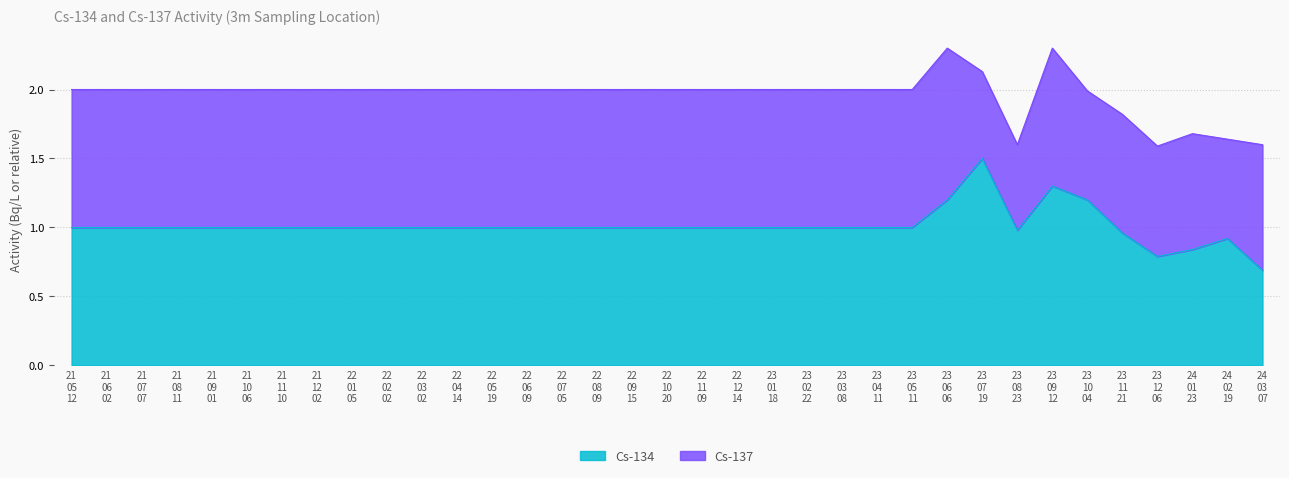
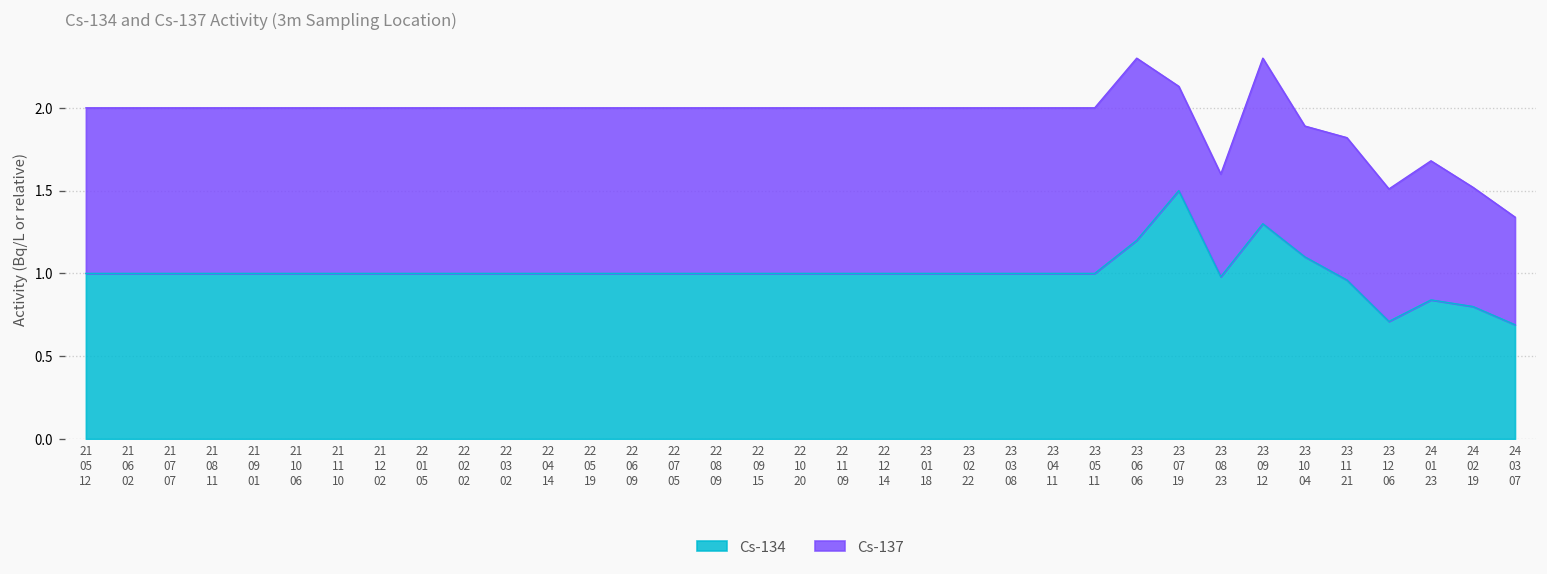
  {
    "Cs-134": {
      "21 05 12": 1.00,
      "21 06 02": 1.00,
      "21 07 07": 1.00,
      "21 08 11": 1.00,
      "21 09 01": 1.00,
      "21 10 06": 1.00,
      "21 11 10": 1.00,
      "21 12 02": 1.00,
      "22 01 05": 1.00,
      "22 02 02": 1.00,
      "22 03 02": 1.00,
      "22 04 14": 1.00,
      "22 05 19": 1.00,
      "22 06 09": 1.00,
      "22 07 05": 1.00,
      "22 08 09": 1.00,
      "22 09 15": 1.00,
      "22 10 20": 1.00,
      "22 11 09": 1.00,
      "22 12 14": 1.00,
      "23 01 18": 1.00,
      "23 02 22": 1.00,
      "23 03 08": 1.00,
      "23 04 11": 1.00,
      "23 05 11": 1.00,
      "23 06 06": 1.20,
      "23 07 19": 1.50,
      "23 08 23": 0.98,
      "23 09 12": 1.30,
-     "23 10 04": 1.2,
+     "23 10 04": 1.1,
      "23 11 21": 0.96,
-     "23 12 06": 0.79,
+     "23 12 06": 0.71,
      "24 01 23": 0.84,
-     "24 02 19": 0.92,
+     "24 02 19": 0.80,
      "24 03 07": 0.69
    },
    "Cs-137": {
      "21 05 12": 1.00,
      "21 06 02": 1.00,
      "21 07 07": 1.00,
      "21 08 11": 1.00,
      "21 09 01": 1.00,
      "21 10 06": 1.00,
      "21 11 10": 1.00,
      "21 12 02": 1.00,
      "22 01 05": 1.00,
      "22 02 02": 1.00,
      "22 03 02": 1.00,
      "22 04 14": 1.00,
      "22 05 19": 1.00,
      "22 06 09": 1.00,
      "22 07 05": 1.00,
      "22 08 09": 1.00,
      "22 09 15": 1.00,
      "22 10 20": 1.00,
      "22 11 09": 1.00,
      "22 12 14": 1.00,
      "23 01 18": 1.00,
      "23 02 22": 1.00,
      "23 03 08": 1.00,
      "23 04 11": 1.00,
      "23 05 11": 1.00,
      "23 06 06": 1.10,
      "23 07 19": 0.63,
      "23 08 23": 0.62,
      "23 09 12": 1.00,
      "23 10 04": 0.79,
      "23 11 21": 0.86,
      "23 12 06": 0.80,
      "24 01 23": 0.84,
      "24 02 19": 0.72,
-     "24 03 07": 0.91
+     "24 03 07": 0.65
    }
  }
